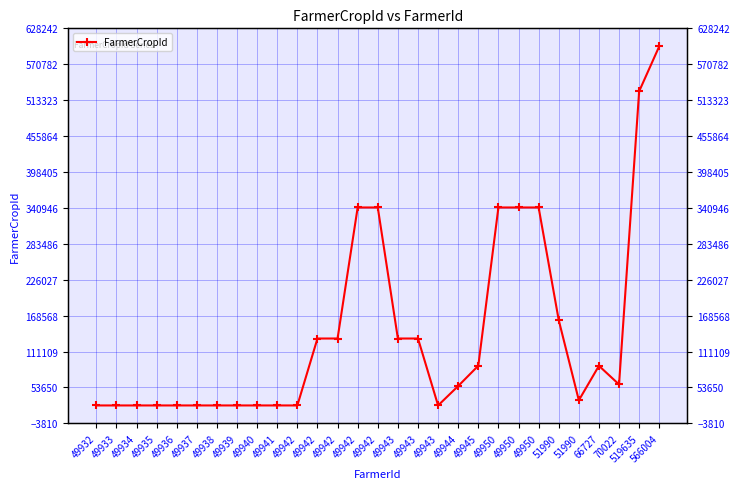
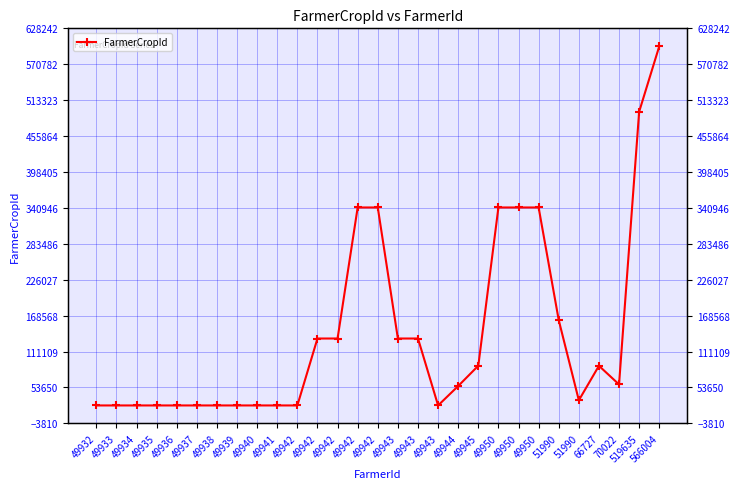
  {
    "49932": 20000,
    "49933": 20000,
    "49934": 20000,
    "49935": 20000,
    "49936": 20000,
    "49937": 20000,
    "49938": 20000,
    "49939": 20000,
    "49940": 20000,
    "49941": 20000,
    "49944": 60000,
    "49945": 90000,
    "66727": 90000,
    "70022": 60000,
-   "519635": 530000,
+   "519635": 490000,
    "566004": 600000
  }
